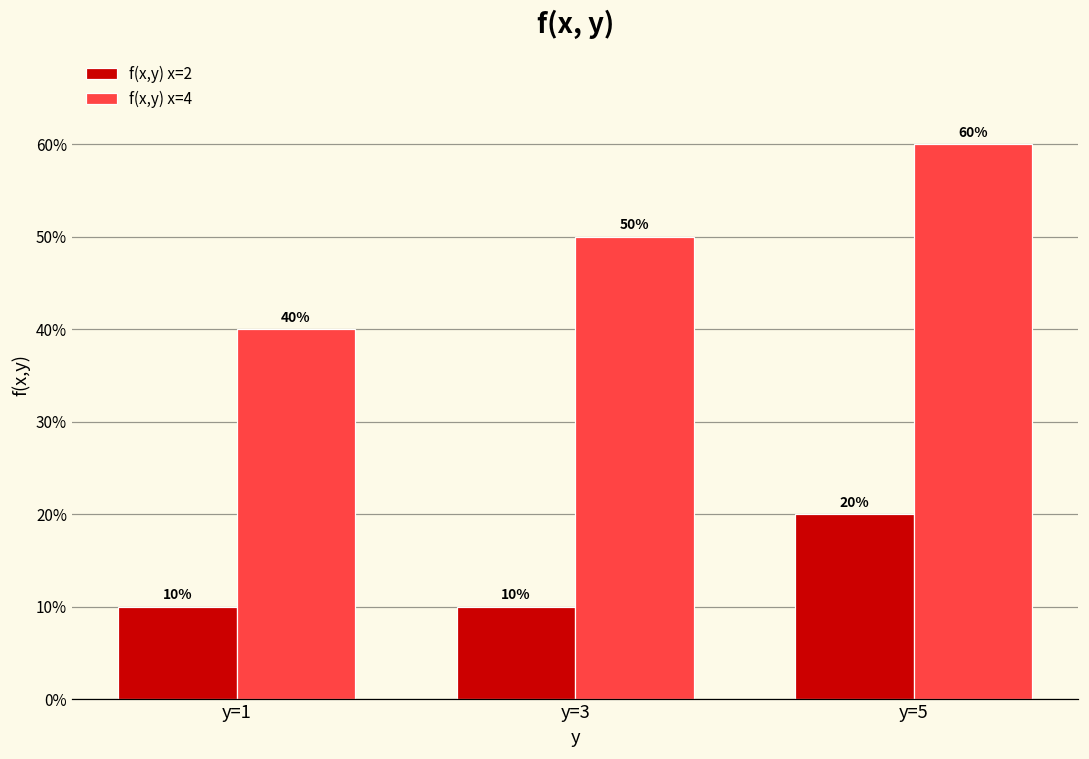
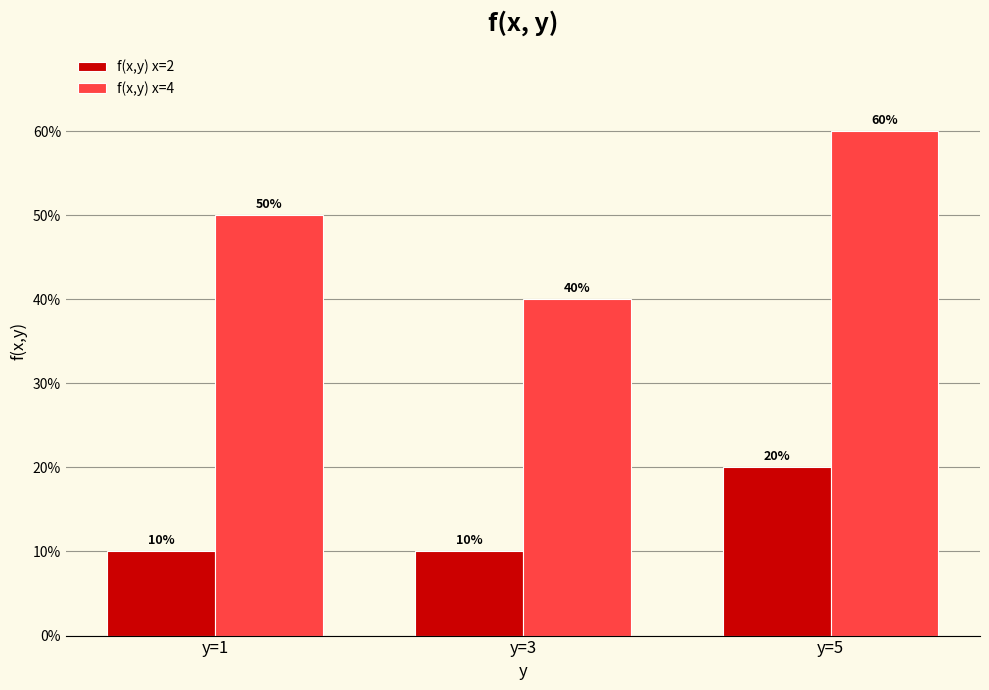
  {
    "f(x,y) x=2": {
      "y=1": "10%",
      "y=3": "10%",
      "y=5": "20%"
    },
    "f(x,y) x=4": {
-     "y=1": "40%",
-     "y=3": "50%",
+     "y=1": "50%",
+     "y=3": "40%",
      "y=5": "60%"
    }
  }
